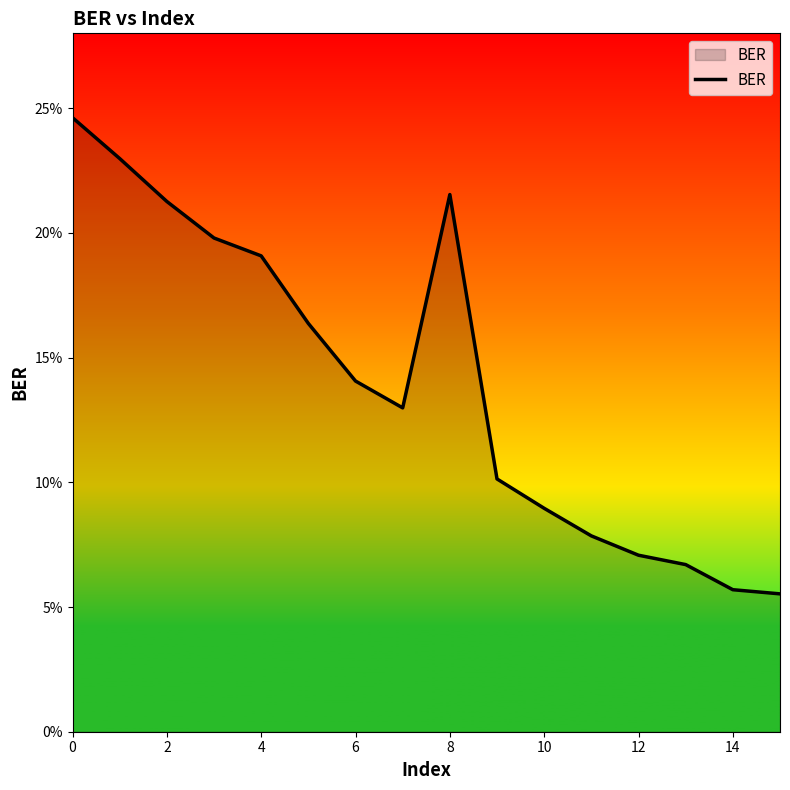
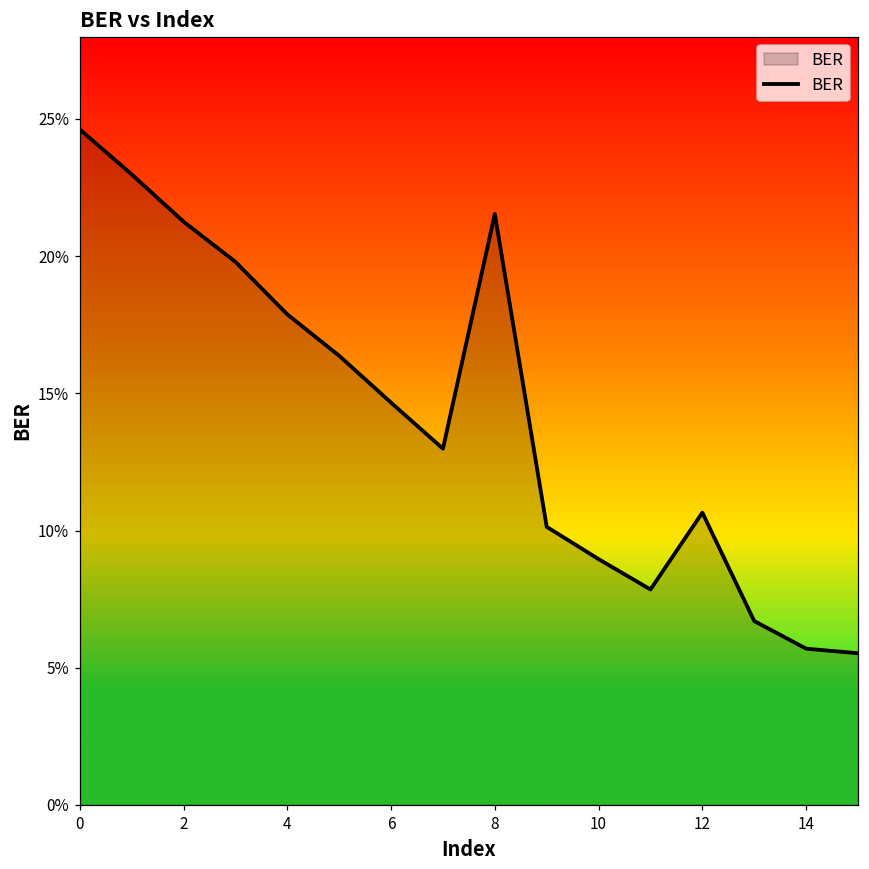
  {
    "0": "24.6%",
    "2": "21.3%",
-   "4": "19.1%",
-   "6": "14.1%",
+   "4": "17.9%",
+   "6": "14.7%",
    "8": "21.5%",
    "10": "9.0%",
-   "12": "7.1%",
+   "12": "10.7%",
    "14": "5.7%"
  }
